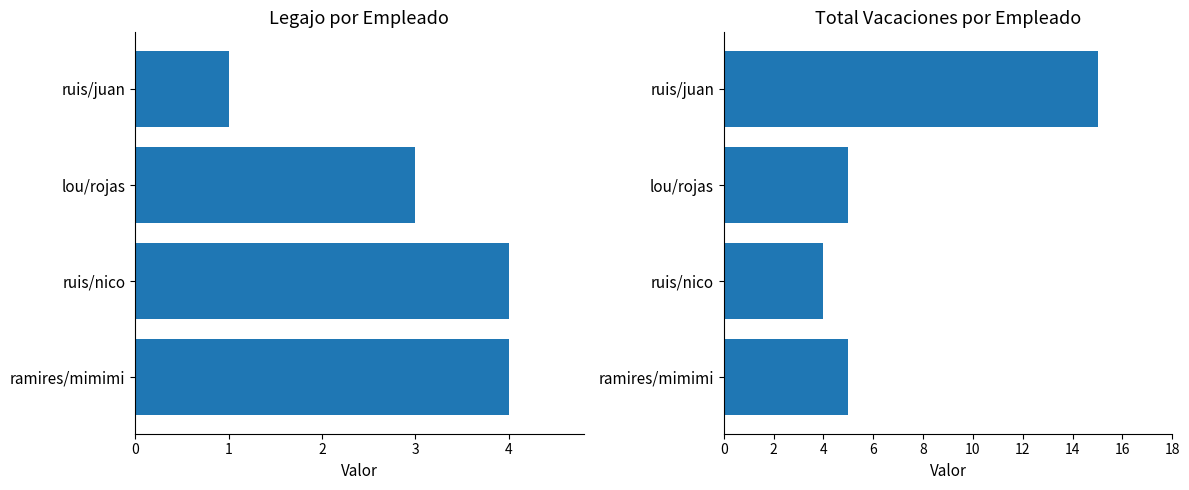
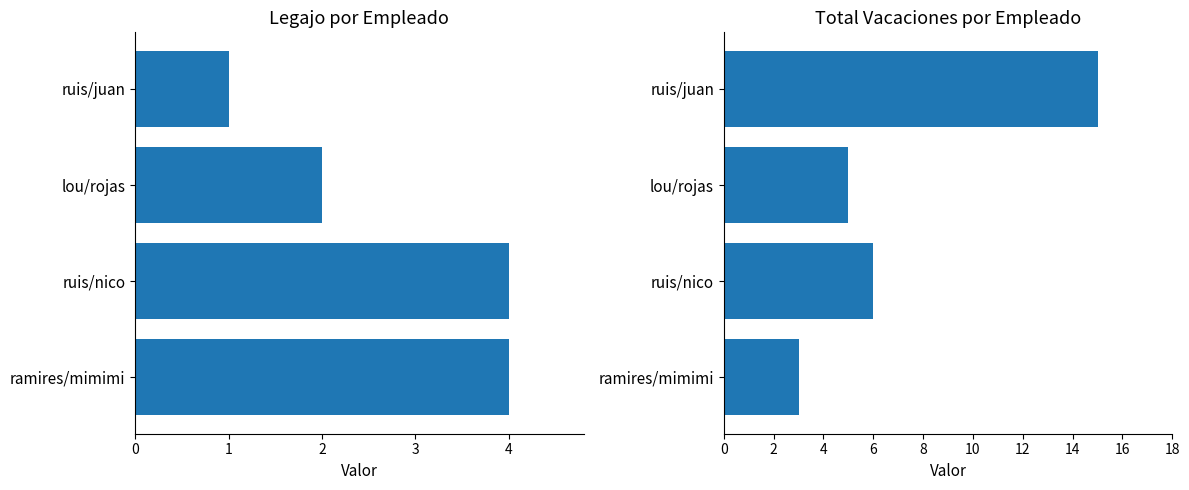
  {
    "Legajo por Empleado": {
      "ruis/juan": 1,
-     "lou/rojas": 3,
+     "lou/rojas": 2,
      "ruis/nico": 4,
      "ramires/mimimi": 4
    },
    "Total Vacaciones por Empleado": {
      "ruis/juan": 15,
      "lou/rojas": 5,
-     "ruis/nico": 4,
-     "ramires/mimimi": 5
+     "ruis/nico": 6,
+     "ramires/mimimi": 3
    }
  }
